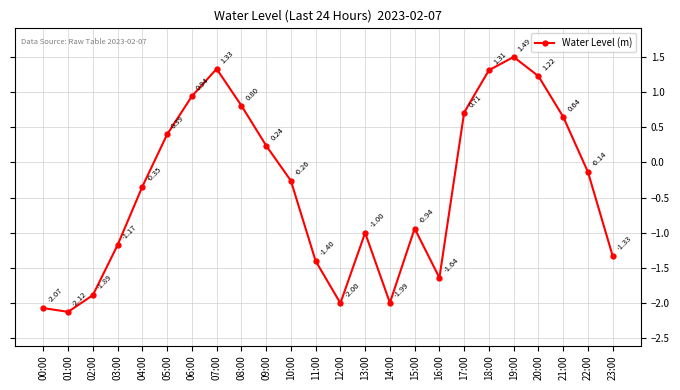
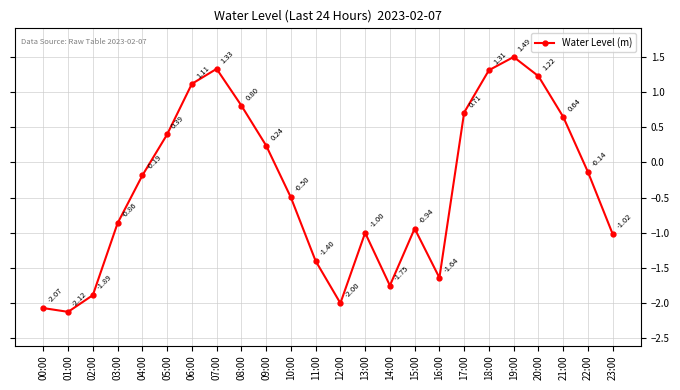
  {
    "00:00": -2.07,
    "01:00": -2.12,
    "02:00": -1.89,
-   "03:00": -1.17,
-   "04:00": -0.35,
+   "03:00": -0.86,
+   "04:00": -0.19,
    "05:00": 0.39,
-   "06:00": 0.94,
+   "06:00": 1.11,
    "07:00": 1.33,
    "08:00": 0.80,
    "09:00": 0.24,
-   "10:00": -0.26,
+   "10:00": -0.50,
    "11:00": -1.40,
    "12:00": -2.00,
    "13:00": -1.00,
-   "14:00": -1.99,
+   "14:00": -1.75,
    "15:00": -0.94,
    "16:00": -1.64,
    "17:00": 0.71,
    "18:00": 1.31,
    "20:00": 1.22,
    "21:00": 0.64,
    "22:00": -0.14,
-   "23:00": -1.33
+   "23:00": -1.02
  }
